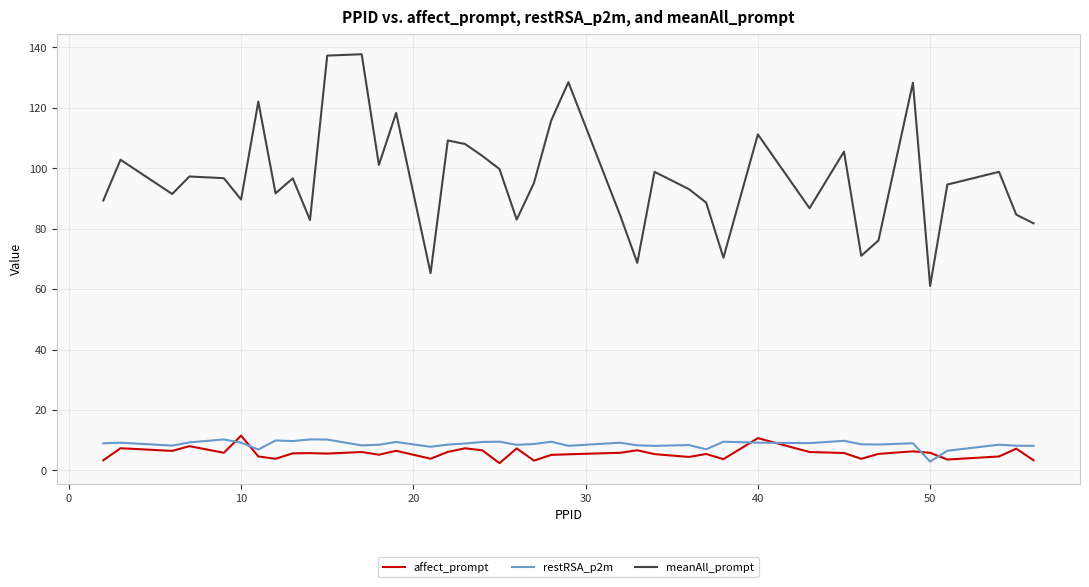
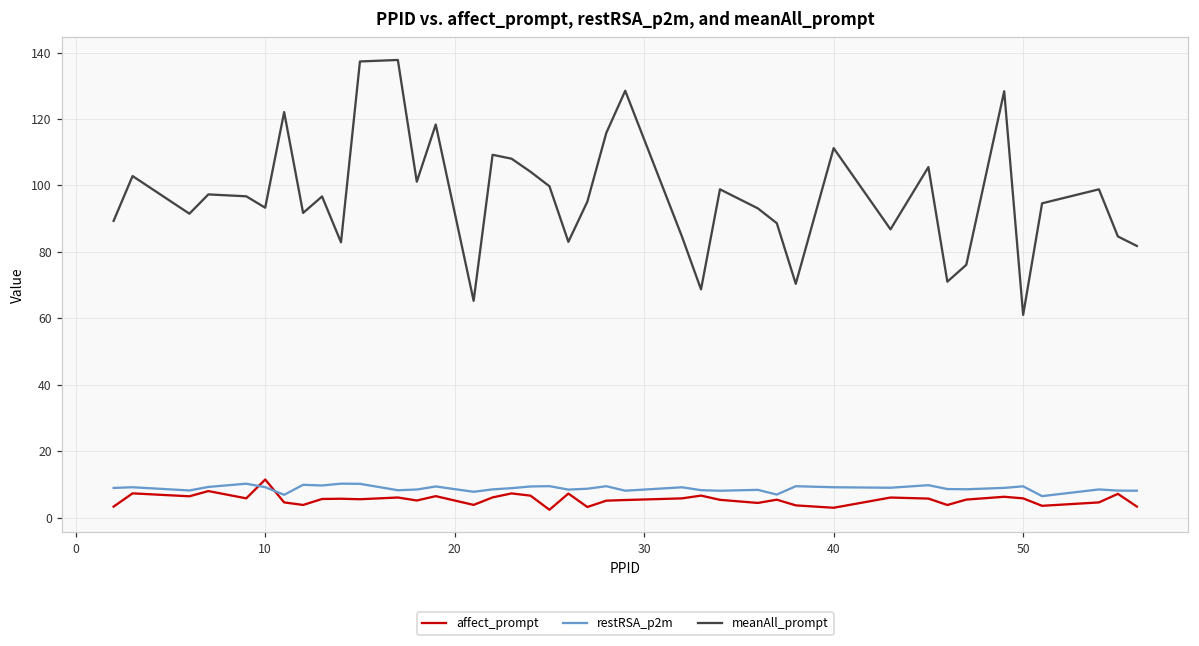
  {
    "affect_prompt": {
      "10": 12,
-     "40": 11,
+     "40": 3,
      "50": 6
    },
    "restRSA_p2m": {
      "10": 9,
      "40": 9,
-     "50": 3
+     "50": 9
    },
    "meanAll_prompt": {
-     "10": 90,
+     "10": 93,
      "40": 111,
      "50": 61
    }
  }
